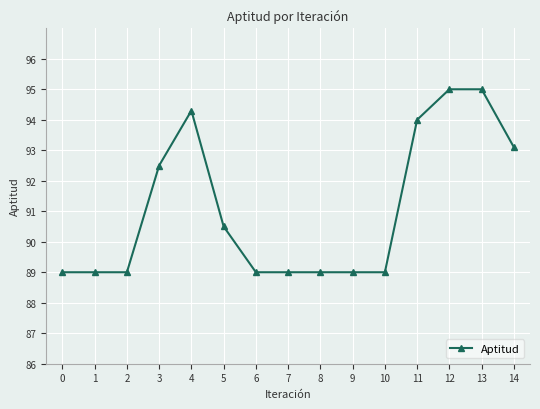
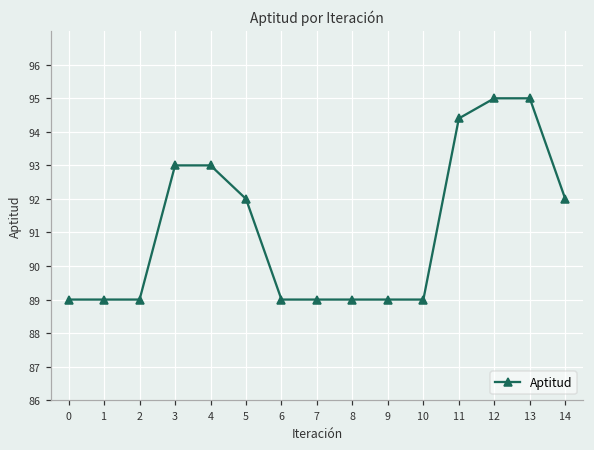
  {
    "0": 89.0,
    "1": 89.0,
    "2": 89.0,
-   "3": 92.5,
-   "4": 94.3,
-   "5": 90.5,
+   "3": 93.0,
+   "4": 93.0,
+   "5": 92.0,
    "6": 89.0,
    "7": 89.0,
    "8": 89.0,
    "9": 89.0,
    "10": 89.0,
-   "11": 94.0,
+   "11": 94.4,
    "12": 95.0,
    "13": 95.0,
-   "14": 93.1
+   "14": 92.0
  }
